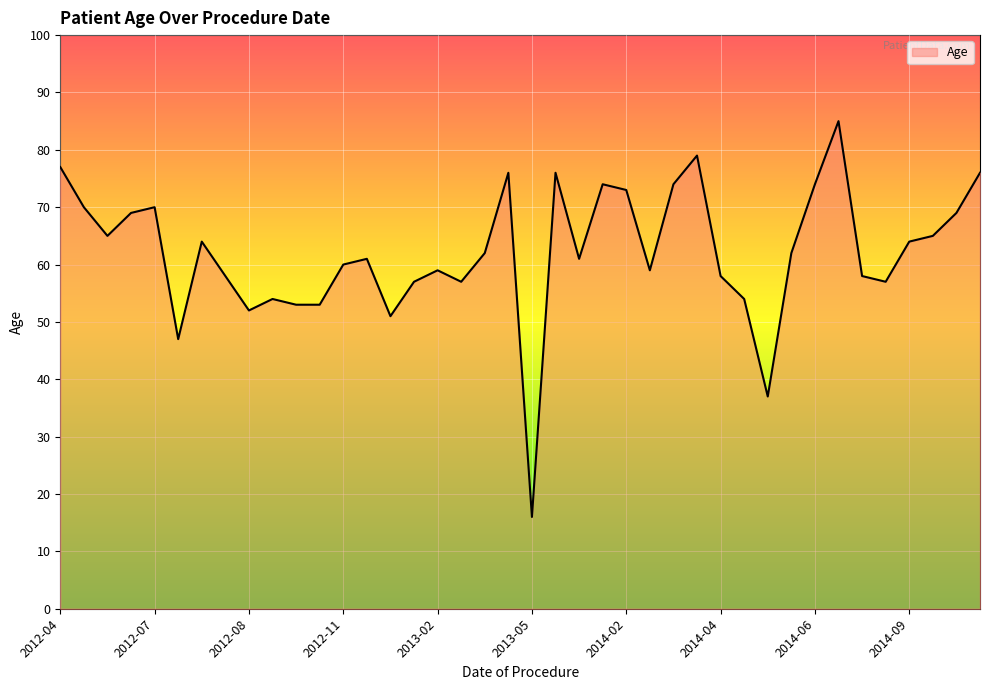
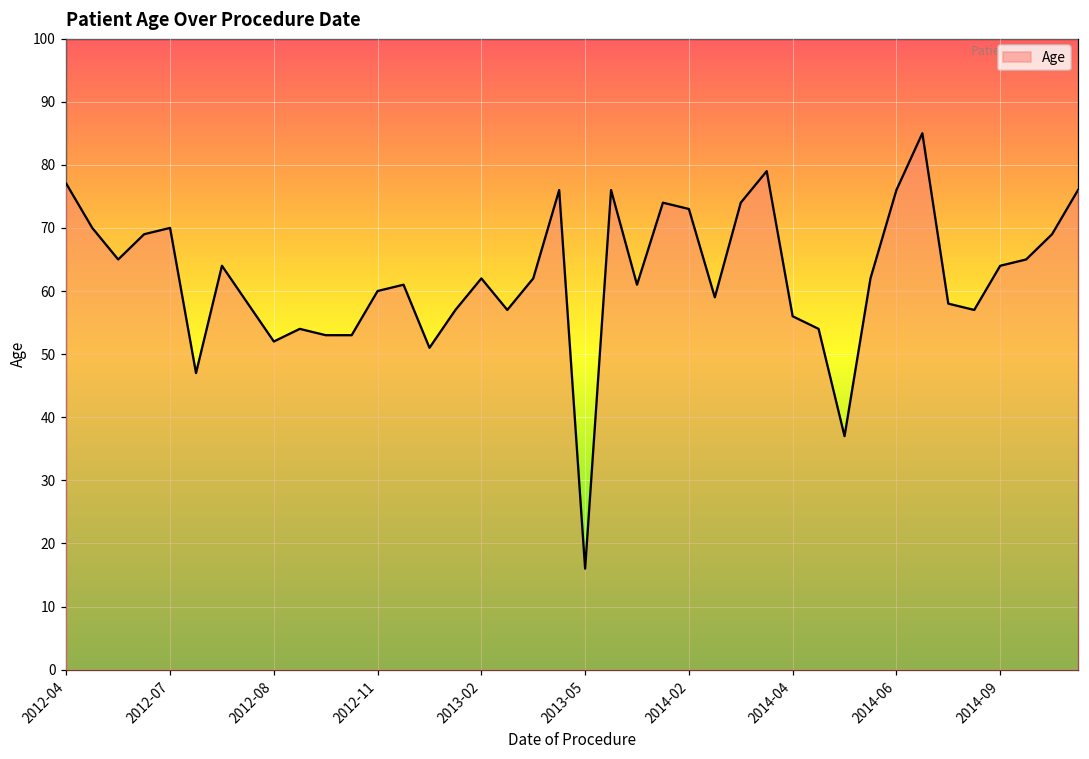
  {
    "2012-04": 77,
    "2012-07": 70,
    "2012-08": 52,
    "2012-11": 60,
-   "2013-02": 59,
+   "2013-02": 62,
    "2013-05": 16,
    "2014-02": 73,
-   "2014-04": 58,
-   "2014-06": 74,
+   "2014-04": 56,
+   "2014-06": 76,
    "2014-09": 64
  }
